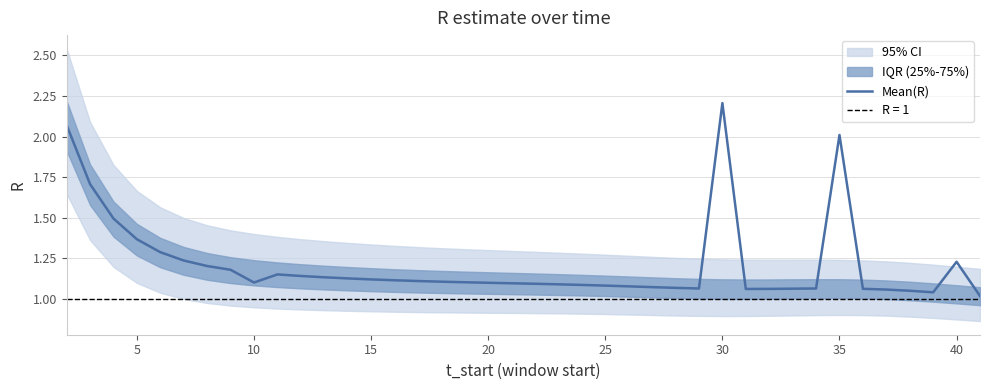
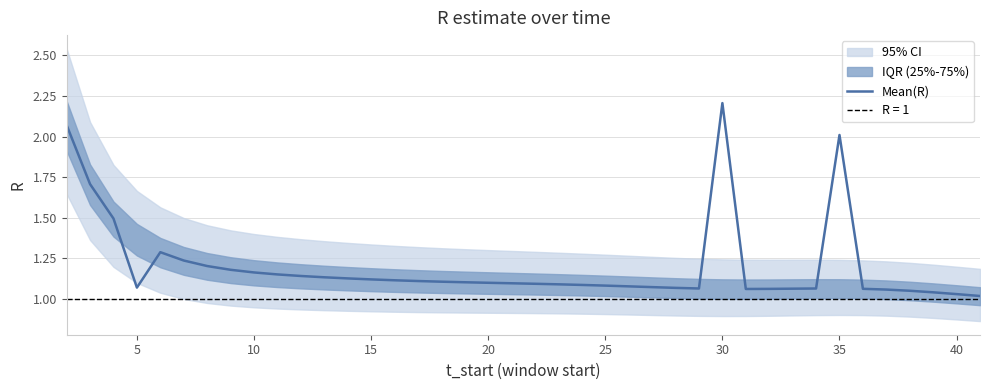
  {
    "Mean(R)": {
-     "5": 1.37,
-     "10": 1.10,
+     "5": 1.07,
+     "10": 1.16,
      "15": 1.12,
      "20": 1.10,
      "25": 1.08,
      "30": 2.21,
      "35": 2.01,
-     "40": 1.23
+     "40": 1.03
    }
  }
